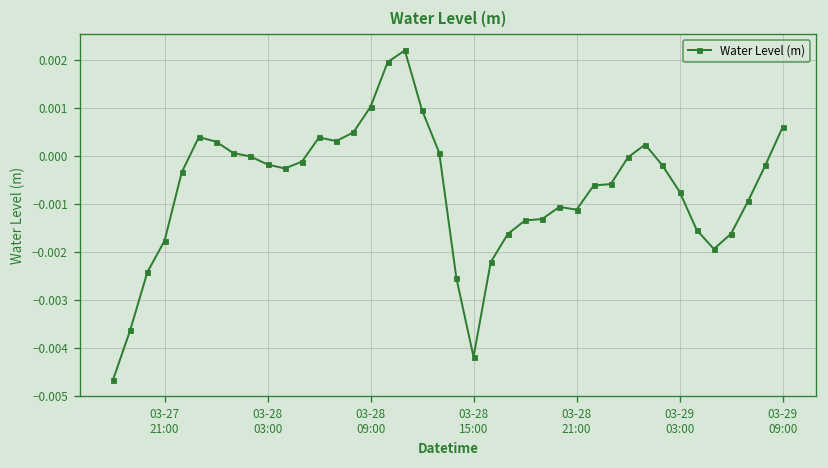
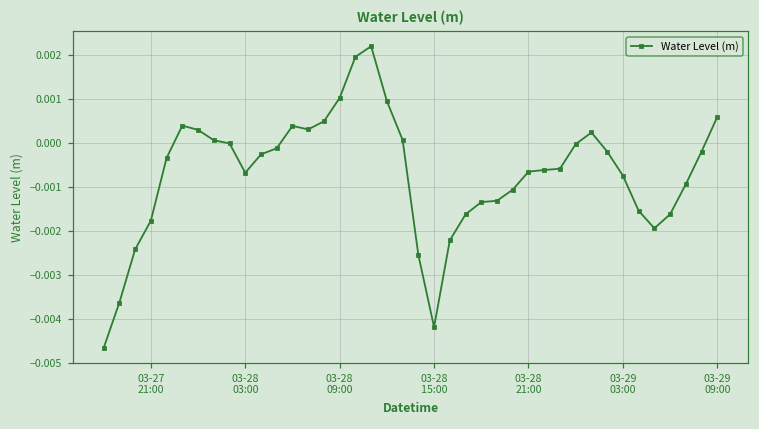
  {
    "03-27 21:00": -0.0018,
-   "03-28 03:00": -0.0002,
+   "03-28 03:00": -0.0007,
    "03-28 09:00": 0.0010,
    "03-28 15:00": -0.0042,
-   "03-28 21:00": -0.0011,
+   "03-28 21:00": -0.0007,
    "03-29 03:00": -0.0008,
    "03-29 09:00": 0.0006
  }
